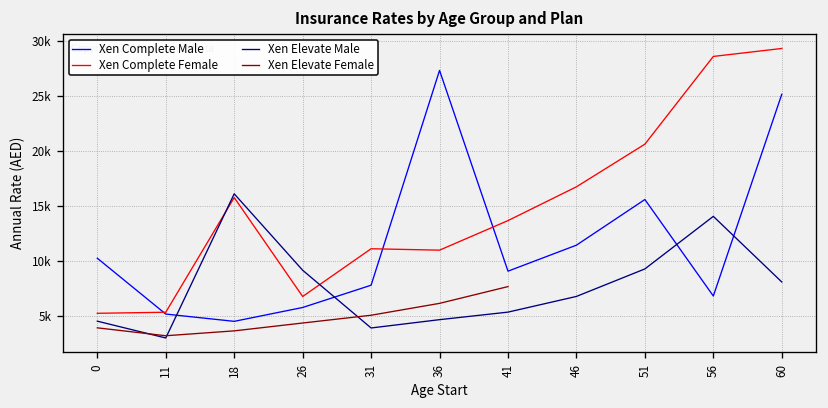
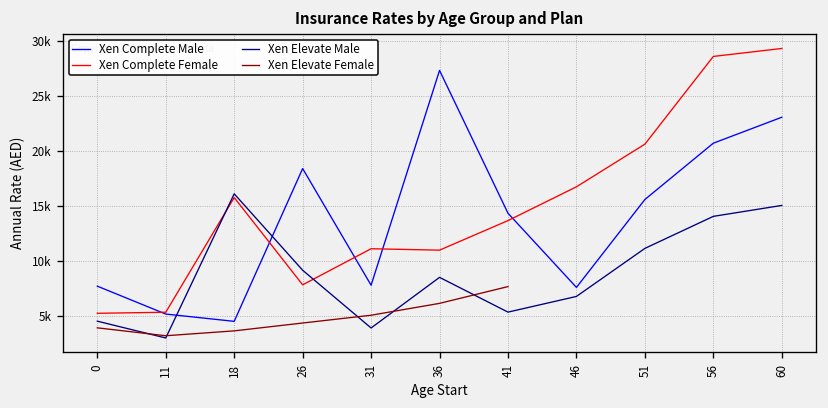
  {
    "Xen Complete Male": {
-     "0": 10000,
+     "0": 8000,
      "18": 5000,
-     "26": 6000,
+     "26": 18000,
      "31": 8000,
      "36": 27000,
-     "41": 9000,
-     "46": 11000,
+     "41": 14000,
+     "46": 8000,
      "51": 16000,
-     "56": 7000,
-     "60": 25000
+     "56": 21000,
+     "60": 23000
    },
    "Xen Complete Female": {
      "0": 5000,
      "18": 16000,
-     "26": 7000,
+     "26": 8000,
      "31": 11000,
      "36": 11000,
      "41": 14000,
      "46": 17000,
      "51": 21000,
      "56": 29000,
      "60": 29000
    },
    "Xen Elevate Male": {
      "0": 5000,
      "18": 16000,
      "26": 9000,
      "31": 4000,
-     "36": 5000,
+     "36": 9000,
      "41": 5000,
      "46": 7000,
-     "51": 9000,
+     "51": 11000,
      "56": 14000,
-     "60": 8000
+     "60": 15000
    },
    "Xen Elevate Female": {
      "0": 4000,
      "18": 4000,
      "26": 4000,
      "31": 5000,
      "36": 6000,
      "41": 8000
    }
  }
